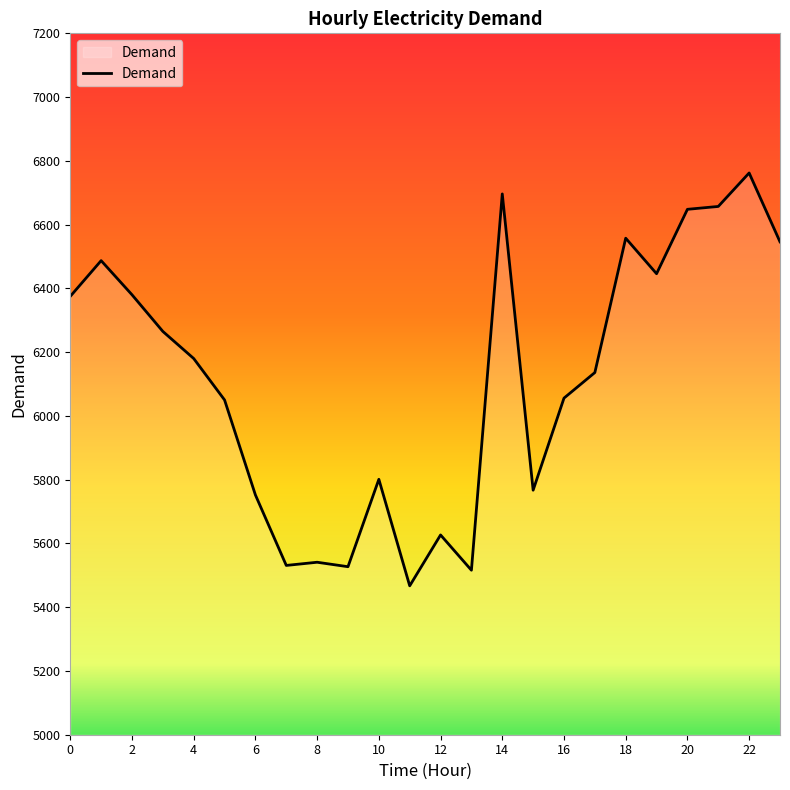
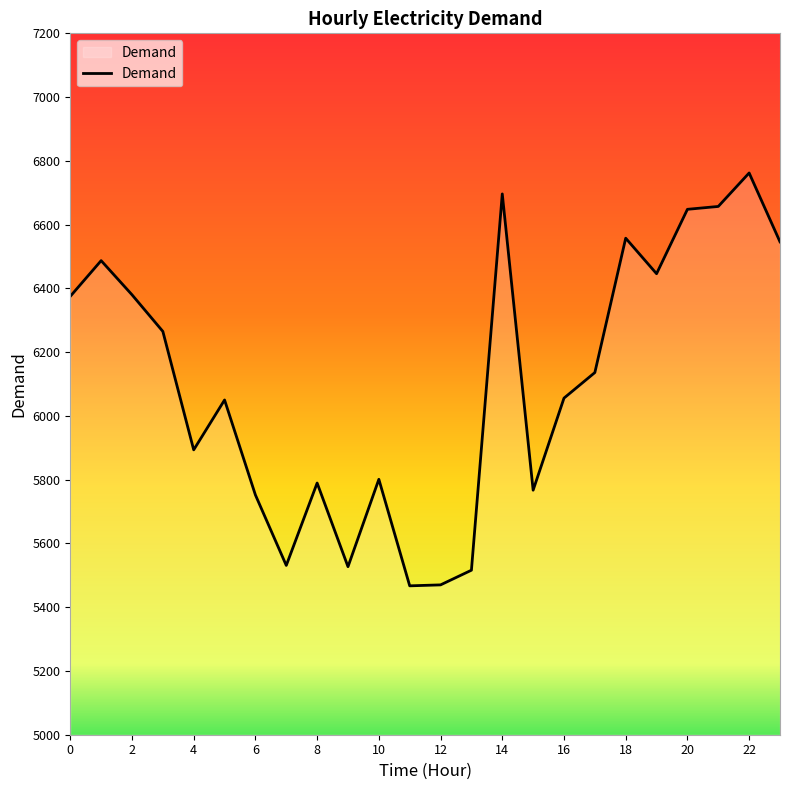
  {
    "0": 6380,
    "2": 6380,
-   "4": 6180,
+   "4": 5890,
    "6": 5750,
-   "8": 5540,
+   "8": 5790,
    "10": 5800,
-   "12": 5630,
+   "12": 5470,
    "14": 6700,
    "16": 6060,
    "18": 6560,
    "20": 6650,
    "22": 6760
  }
